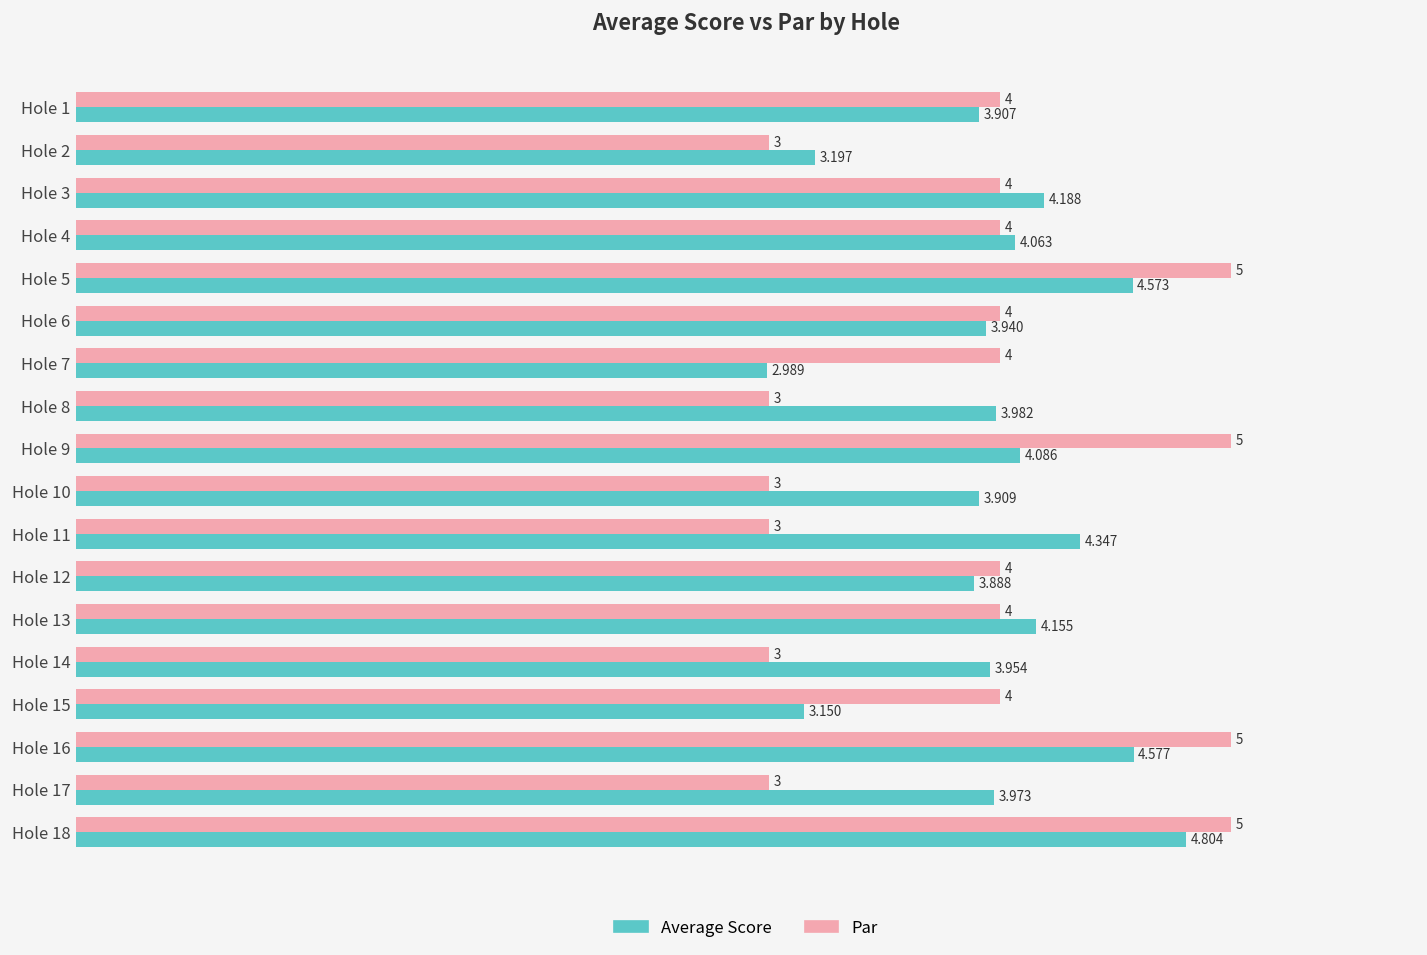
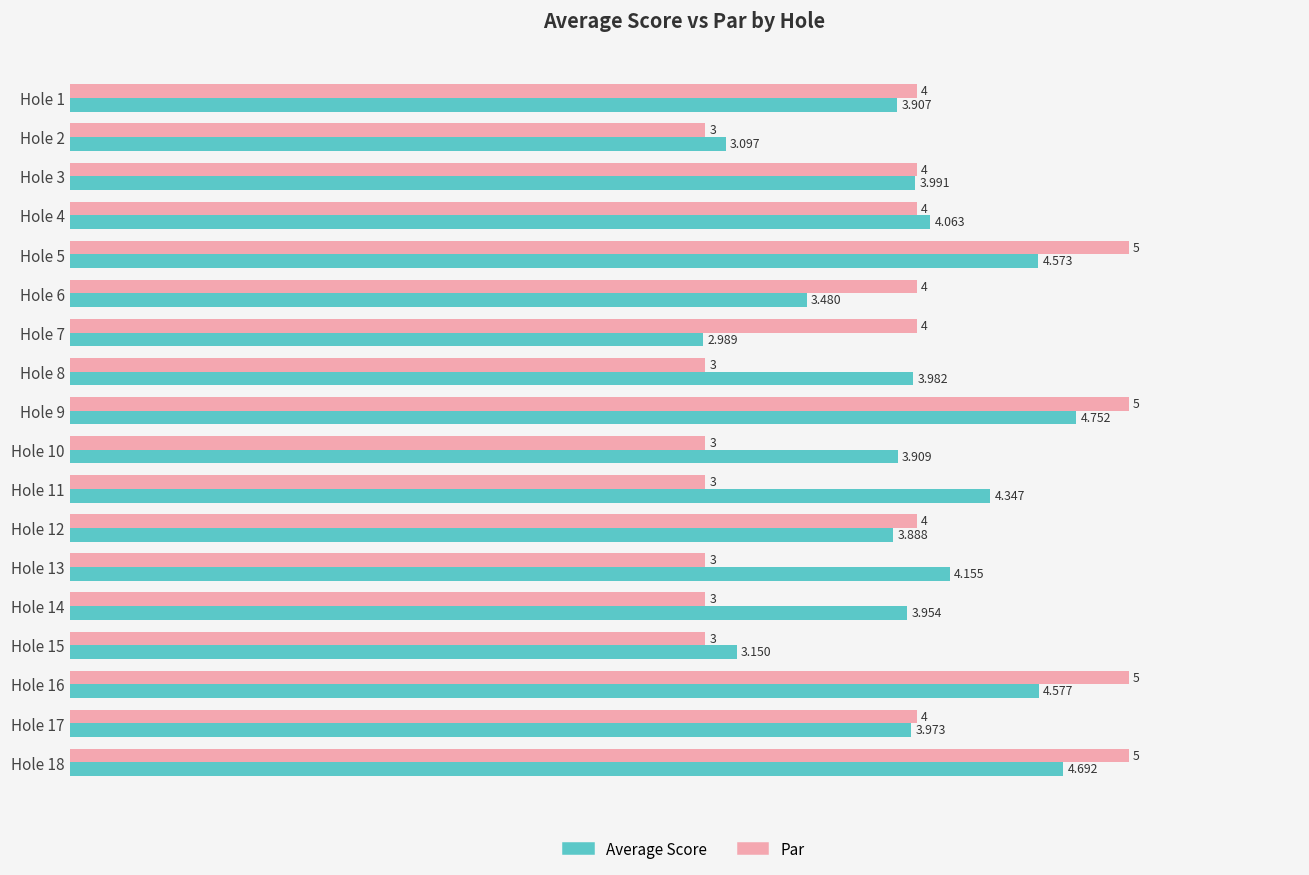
  {
    "Average Score": {
      "Hole 1": 3.907,
-     "Hole 2": 3.197,
-     "Hole 3": 4.188,
+     "Hole 2": 3.097,
+     "Hole 3": 3.991,
      "Hole 4": 4.063,
      "Hole 5": 4.573,
-     "Hole 6": 3.940,
+     "Hole 6": 3.480,
      "Hole 7": 2.989,
      "Hole 8": 3.982,
-     "Hole 9": 4.086,
+     "Hole 9": 4.752,
      "Hole 10": 3.909,
      "Hole 11": 4.347,
      "Hole 12": 3.888,
      "Hole 13": 4.155,
      "Hole 14": 3.954,
      "Hole 15": 3.150,
      "Hole 16": 4.577,
      "Hole 17": 3.973,
-     "Hole 18": 4.804
+     "Hole 18": 4.692
    },
    "Par": {
      "Hole 1": 4,
      "Hole 2": 3,
      "Hole 3": 4,
      "Hole 4": 4,
      "Hole 5": 5,
      "Hole 6": 4,
      "Hole 7": 4,
      "Hole 8": 3,
      "Hole 9": 5,
      "Hole 10": 3,
      "Hole 11": 3,
      "Hole 12": 4,
-     "Hole 13": 4,
+     "Hole 13": 3,
      "Hole 14": 3,
-     "Hole 15": 4,
+     "Hole 15": 3,
      "Hole 16": 5,
-     "Hole 17": 3,
+     "Hole 17": 4,
      "Hole 18": 5
    }
  }
